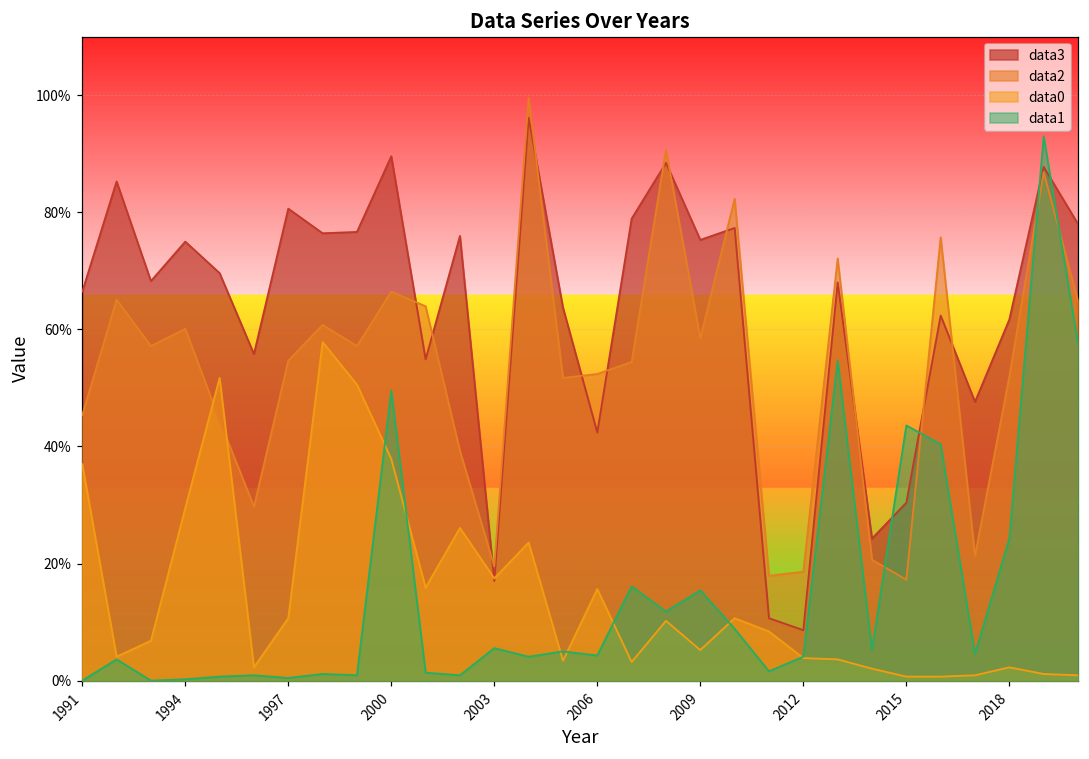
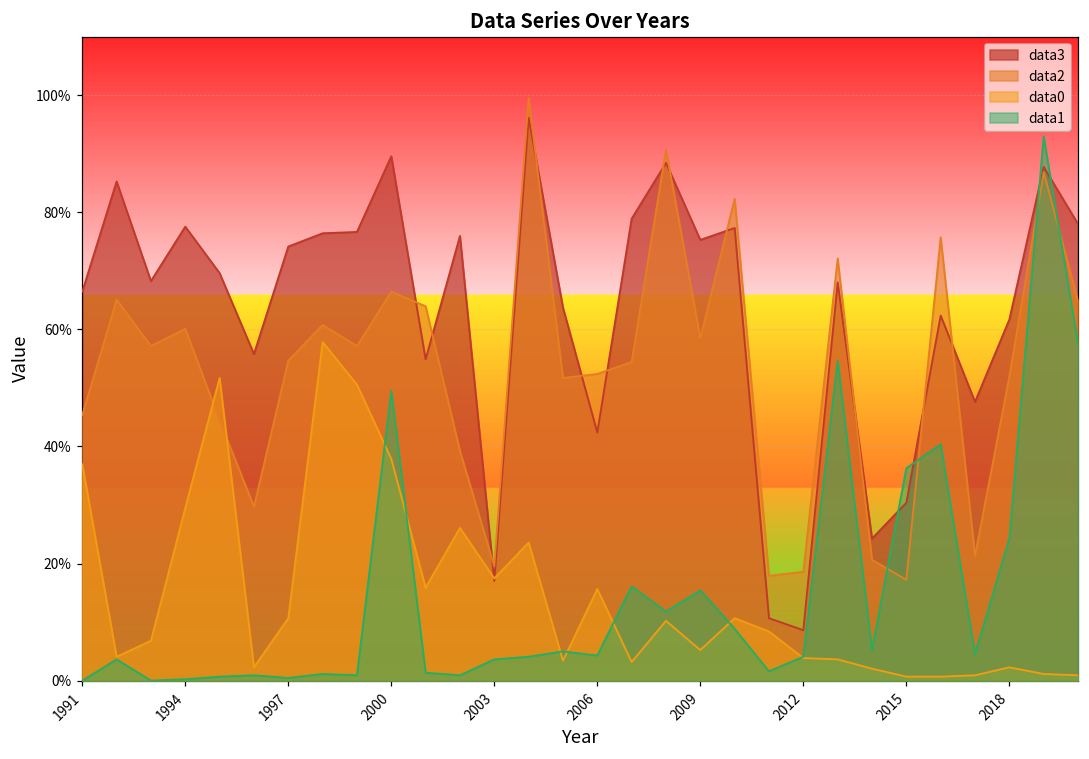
  {
    "data3": {
      "1991": "66%",
-     "1994": "75%",
-     "1997": "81%",
+     "1994": "78%",
+     "1997": "74%",
      "2000": "90%",
      "2006": "42%",
      "2009": "75%",
      "2012": "9%",
      "2015": "30%",
      "2018": "62%"
    },
    "data1": {
      "1991": "0%",
      "1994": "0%",
      "1997": "0%",
      "2000": "50%",
-     "2003": "6%",
+     "2003": "4%",
      "2006": "4%",
      "2009": "15%",
-     "2015": "44%",
+     "2015": "36%",
      "2018": "24%"
    }
  }
